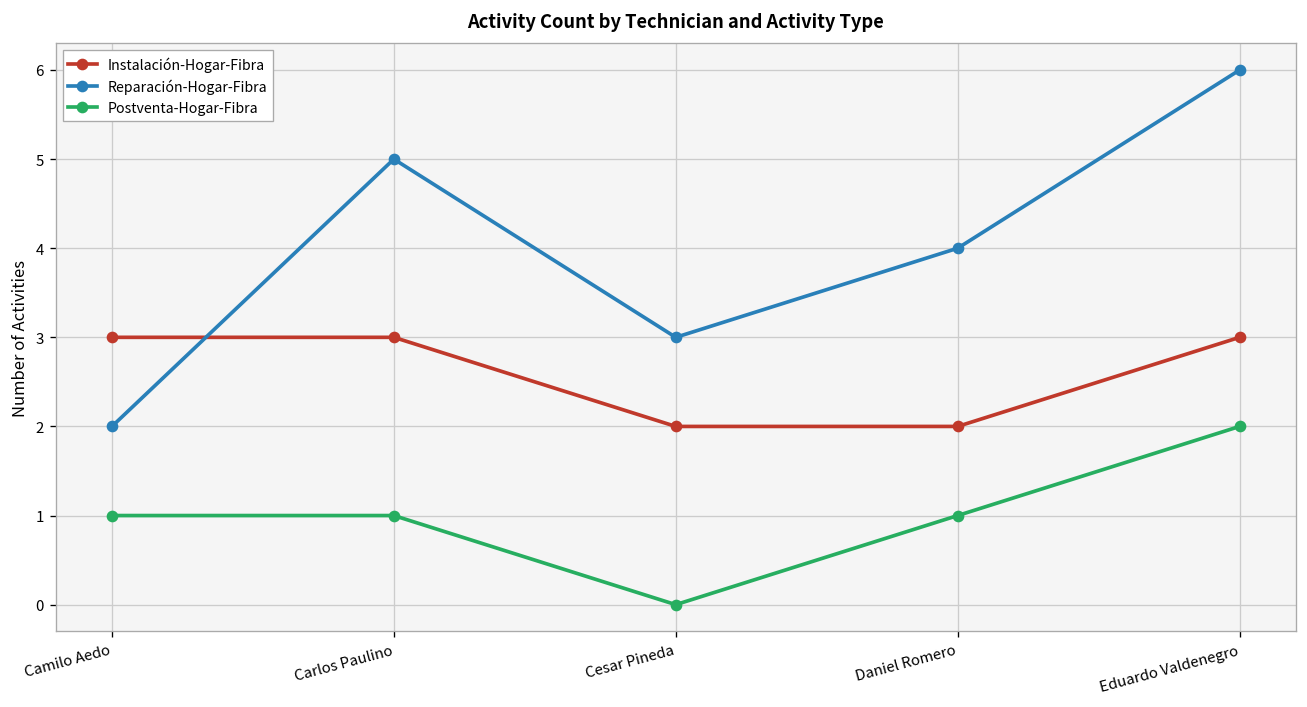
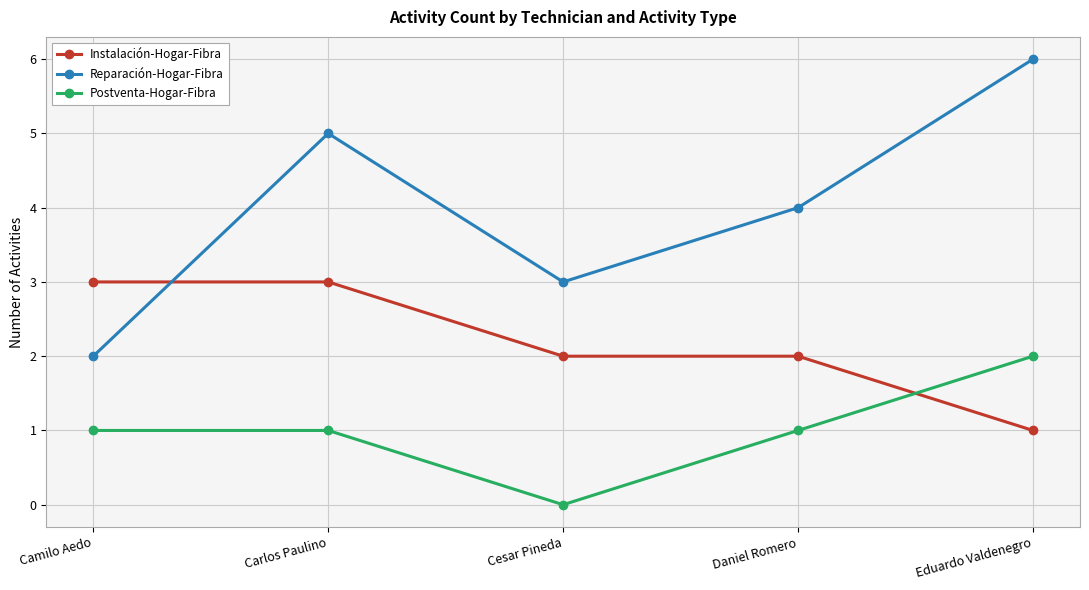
  {
    "Instalación-Hogar-Fibra": {
      "Camilo Aedo": 3,
      "Carlos Paulino": 3,
      "Cesar Pineda": 2,
      "Daniel Romero": 2,
-     "Eduardo Valdenegro": 3
+     "Eduardo Valdenegro": 1
    },
    "Reparación-Hogar-Fibra": {
      "Camilo Aedo": 2,
      "Carlos Paulino": 5,
      "Cesar Pineda": 3,
      "Daniel Romero": 4,
      "Eduardo Valdenegro": 6
    },
    "Postventa-Hogar-Fibra": {
      "Camilo Aedo": 1,
      "Carlos Paulino": 1,
      "Cesar Pineda": 0,
      "Daniel Romero": 1,
      "Eduardo Valdenegro": 2
    }
  }
